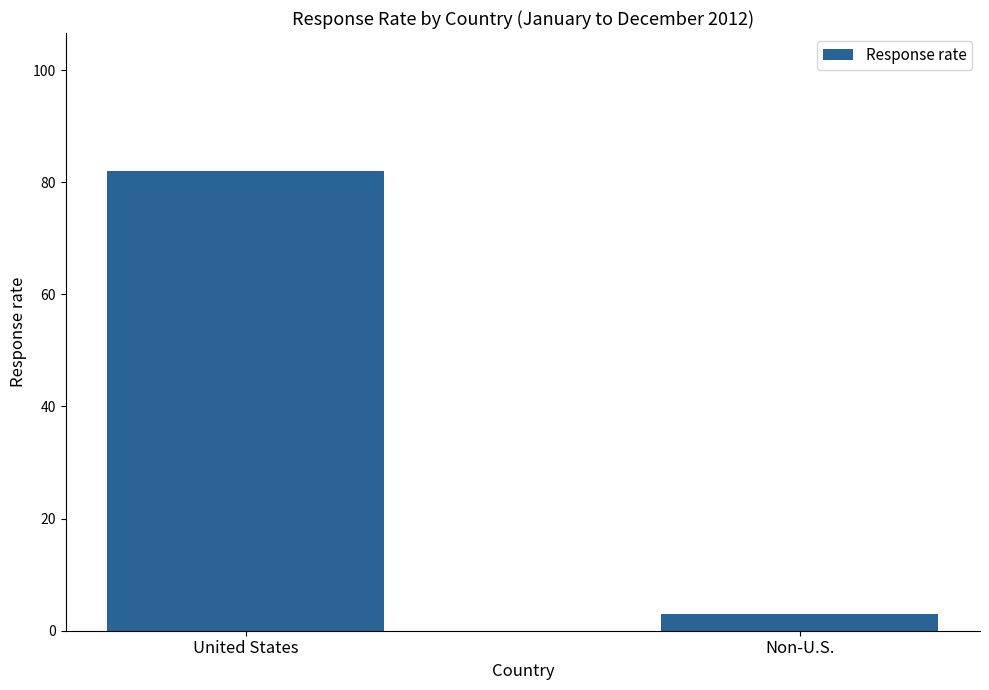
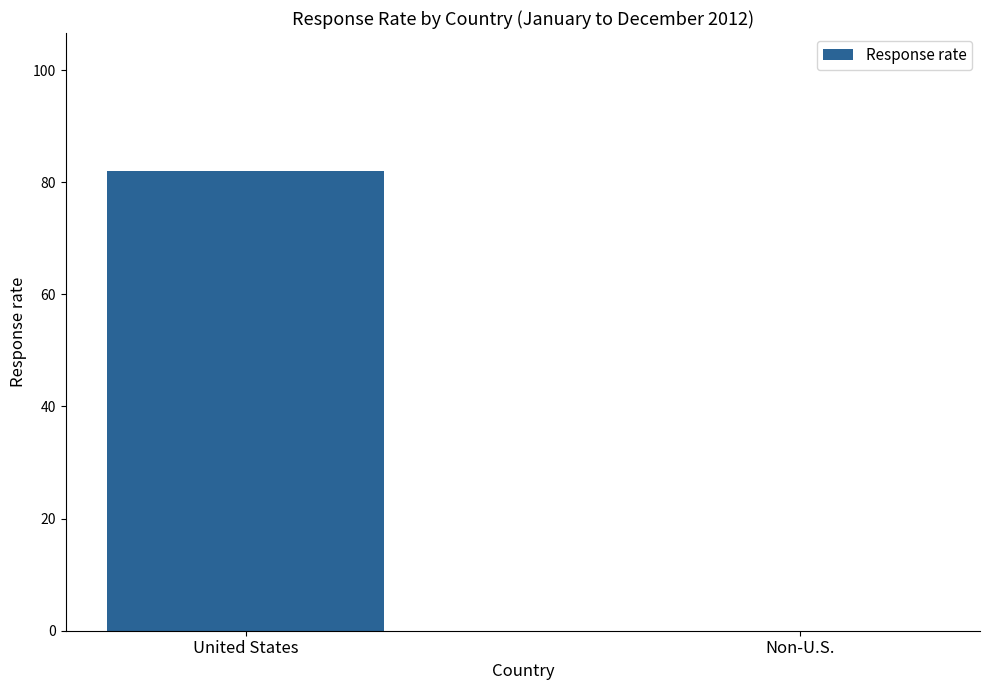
  {
    "United States": 82,
-   "Non-U.S.": 3
+   "Non-U.S.": 0
  }
